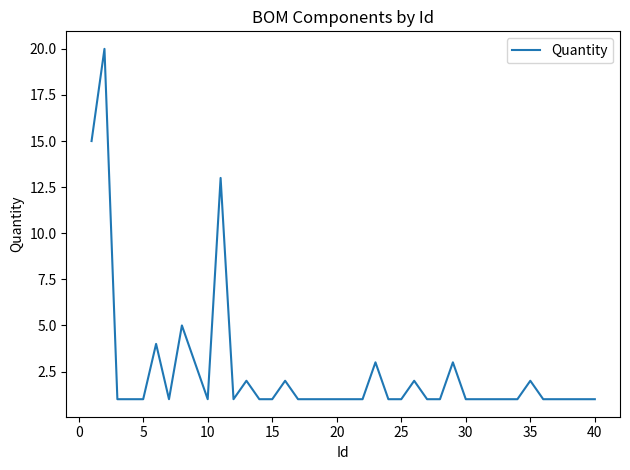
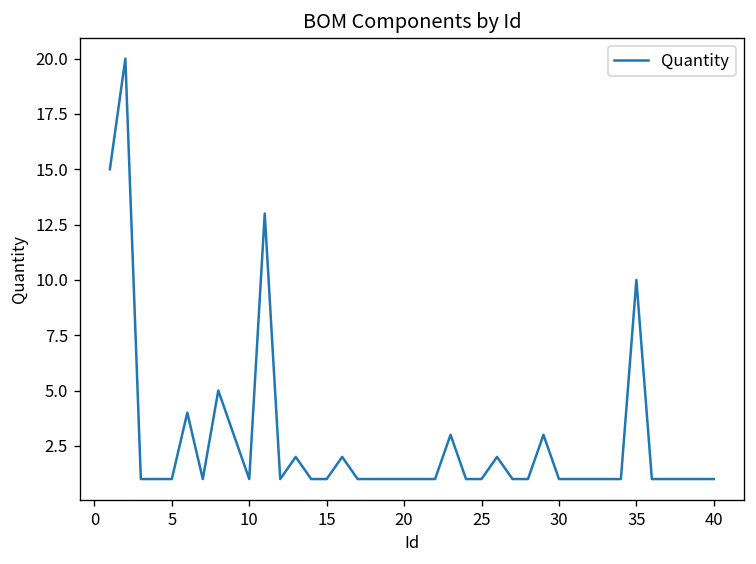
  {
    "5": 1,
    "10": 1,
    "15": 1,
    "20": 1,
    "25": 1,
    "30": 1,
-   "35": 2,
+   "35": 10,
    "40": 1
  }
